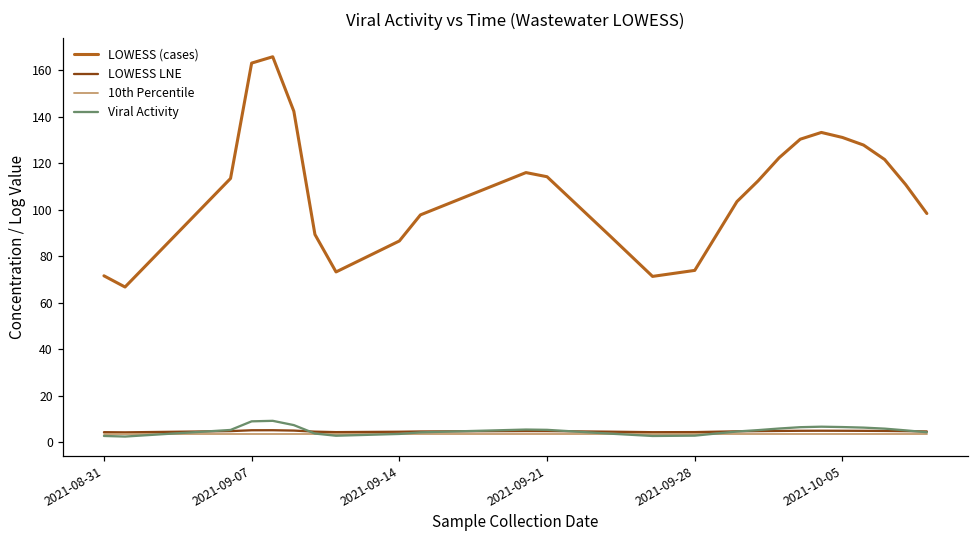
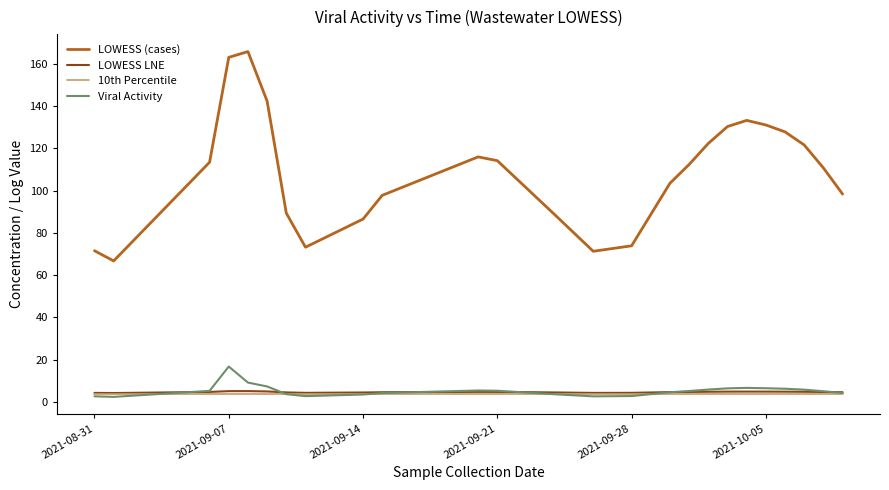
  {
    "10th Percentile": {
      "2021-09-07": 4,
      "2021-10-05": 4
    },
    "Viral Activity": {
-     "2021-09-07": 9,
+     "2021-09-07": 17,
      "2021-10-05": 6
    }
  }
